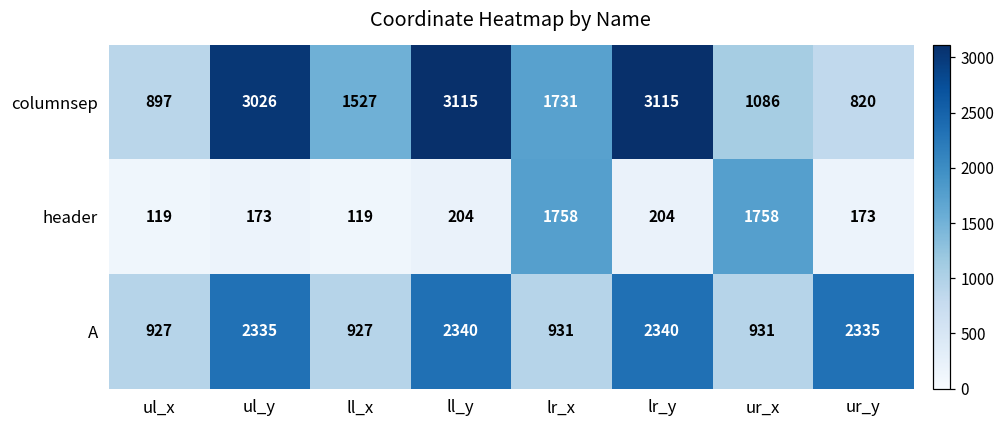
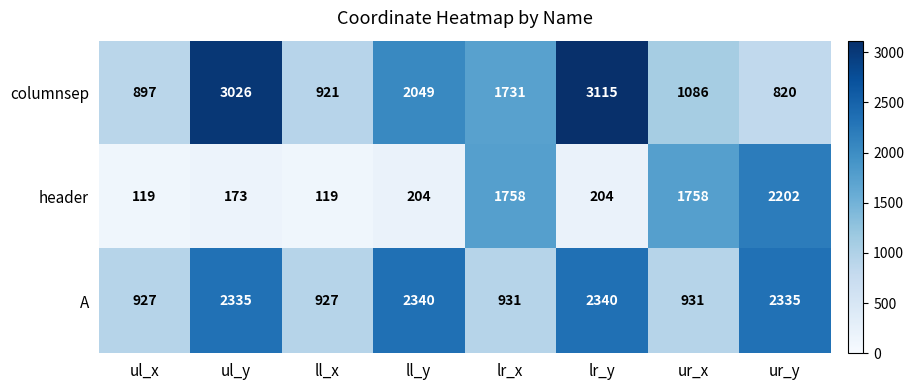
  {
    "columnsep": {
      "ul_x": 897,
      "ul_y": 3026,
-     "ll_x": 1527,
-     "ll_y": 3115,
+     "ll_x": 921,
+     "ll_y": 2049,
      "lr_x": 1731,
      "lr_y": 3115,
      "ur_x": 1086,
      "ur_y": 820
    },
    "header": {
      "ul_x": 119,
      "ul_y": 173,
      "ll_x": 119,
      "ll_y": 204,
      "lr_x": 1758,
      "lr_y": 204,
      "ur_x": 1758,
-     "ur_y": 173
+     "ur_y": 2202
    },
    "A": {
      "ul_x": 927,
      "ul_y": 2335,
      "ll_x": 927,
      "ll_y": 2340,
      "lr_x": 931,
      "lr_y": 2340,
      "ur_x": 931,
      "ur_y": 2335
    }
  }
